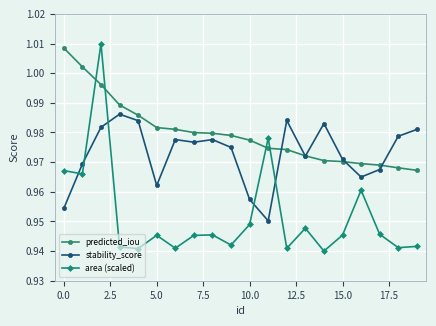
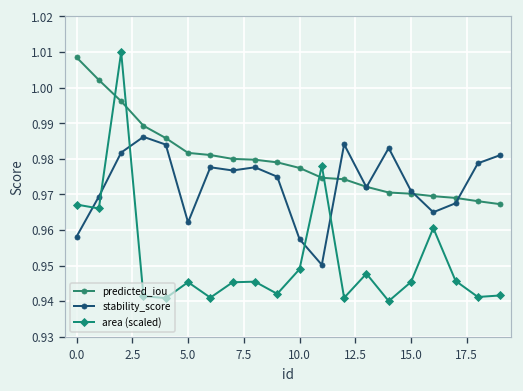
  {
    "stability_score": {
-     "0.0": 0.954,
+     "0.0": 0.958,
      "5.0": 0.962,
      "10.0": 0.957
    }
  }
